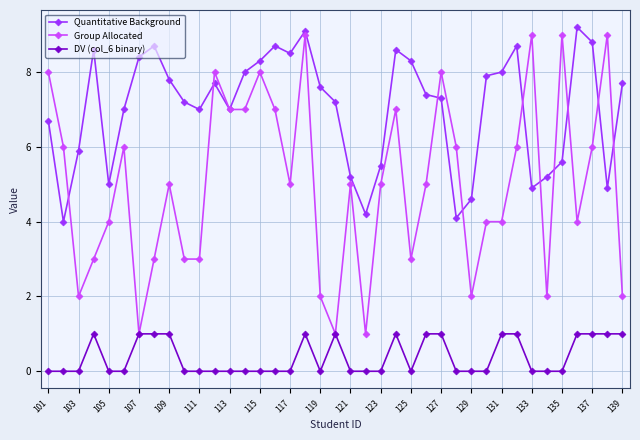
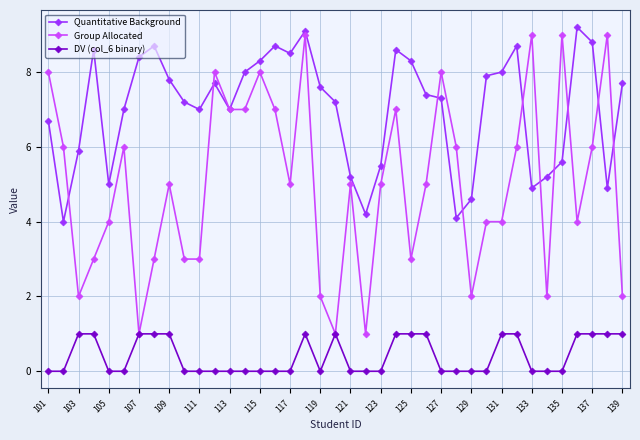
  {
    "DV (col_6 binary)": {
      "101": 0,
-     "103": 0,
+     "103": 1,
      "105": 0,
      "109": 1,
      "111": 0,
      "113": 0,
      "115": 0,
      "117": 0,
      "119": 0,
      "121": 0,
      "123": 0,
-     "125": 0,
-     "127": 1,
+     "125": 1,
+     "127": 0,
      "129": 0,
      "131": 1,
      "133": 0,
      "135": 0,
      "137": 1,
      "139": 1
    }
  }
